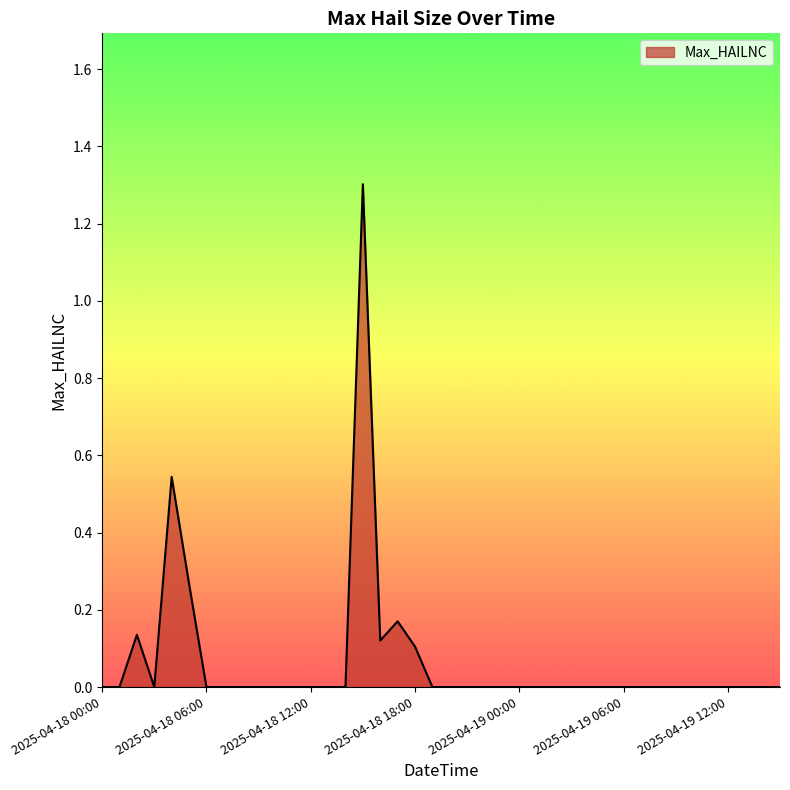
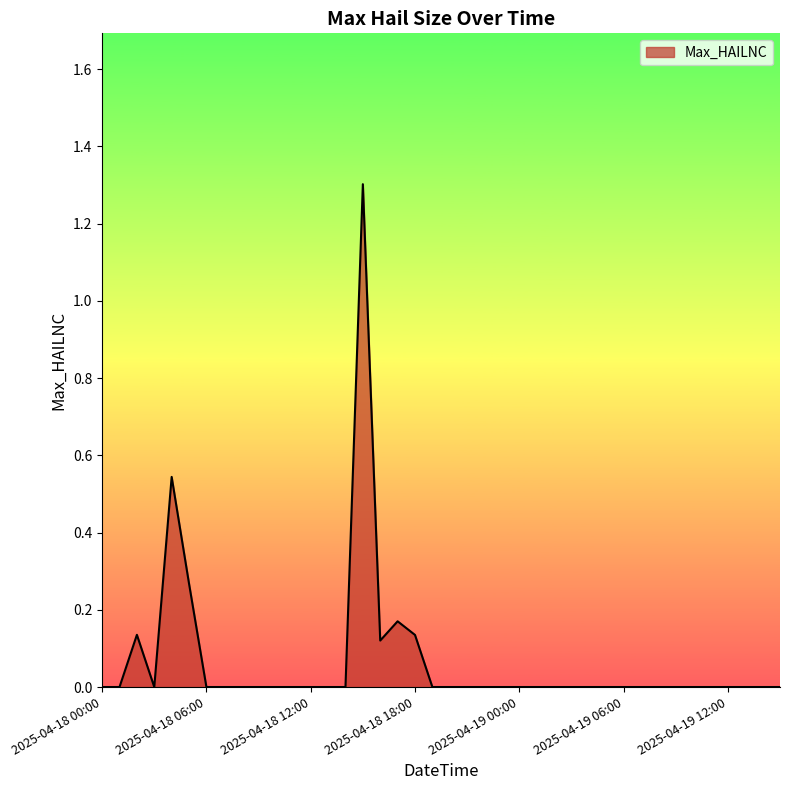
  {
    "2025-04-18 00:00": 0.00,
    "2025-04-18 06:00": 0.00,
    "2025-04-18 12:00": 0.00,
-   "2025-04-18 18:00": 0.10,
+   "2025-04-18 18:00": 0.13,
    "2025-04-19 00:00": 0.00,
    "2025-04-19 06:00": 0.00,
    "2025-04-19 12:00": 0.00
  }
